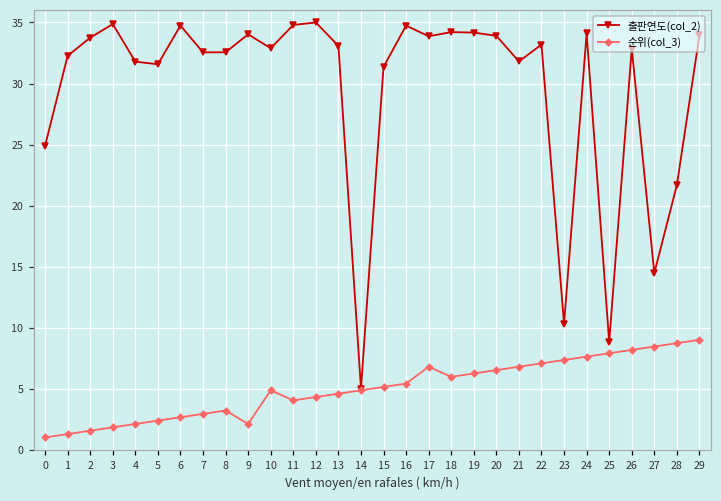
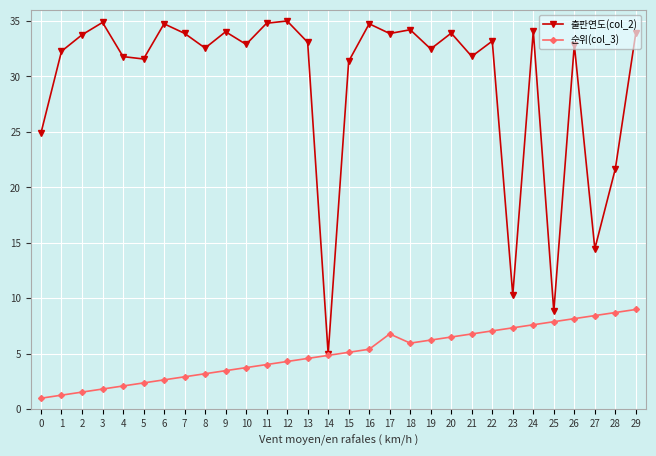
  {
    "출판연도(col_2)": {
      "0": 24.9,
      "1": 32.3,
      "2": 33.8,
      "3": 34.9,
      "4": 31.8,
      "5": 31.6,
      "6": 34.7,
-     "7": 32.6,
+     "7": 33.9,
      "8": 32.6,
      "9": 34.0,
      "10": 32.9,
      "11": 34.8,
      "12": 35.0,
      "13": 33.1,
      "15": 31.4,
      "16": 34.7,
      "17": 33.9,
      "18": 34.2,
-     "19": 34.2,
+     "19": 32.5,
      "20": 33.9,
      "21": 31.8,
      "22": 33.2,
      "23": 10.3,
      "24": 34.1,
      "25": 8.8,
      "27": 14.5,
      "28": 21.7
    },
    "순위(col_3)": {
      "0": 1.0,
      "1": 1.3,
      "2": 1.6,
      "3": 1.8,
      "4": 2.1,
      "5": 2.4,
      "6": 2.7,
      "7": 2.9,
      "8": 3.2,
-     "9": 2.1,
-     "10": 4.9,
+     "9": 3.5,
+     "10": 3.8,
      "11": 4.0,
      "12": 4.3,
      "13": 4.6,
      "15": 5.1,
      "16": 5.4,
      "17": 6.8,
      "18": 6.0,
      "19": 6.2,
      "20": 6.5,
      "21": 6.8,
      "22": 7.1,
      "23": 7.3,
      "24": 7.6,
      "25": 7.9,
      "26": 8.2,
      "27": 8.4,
      "28": 8.7,
      "29": 9.0
    }
  }
